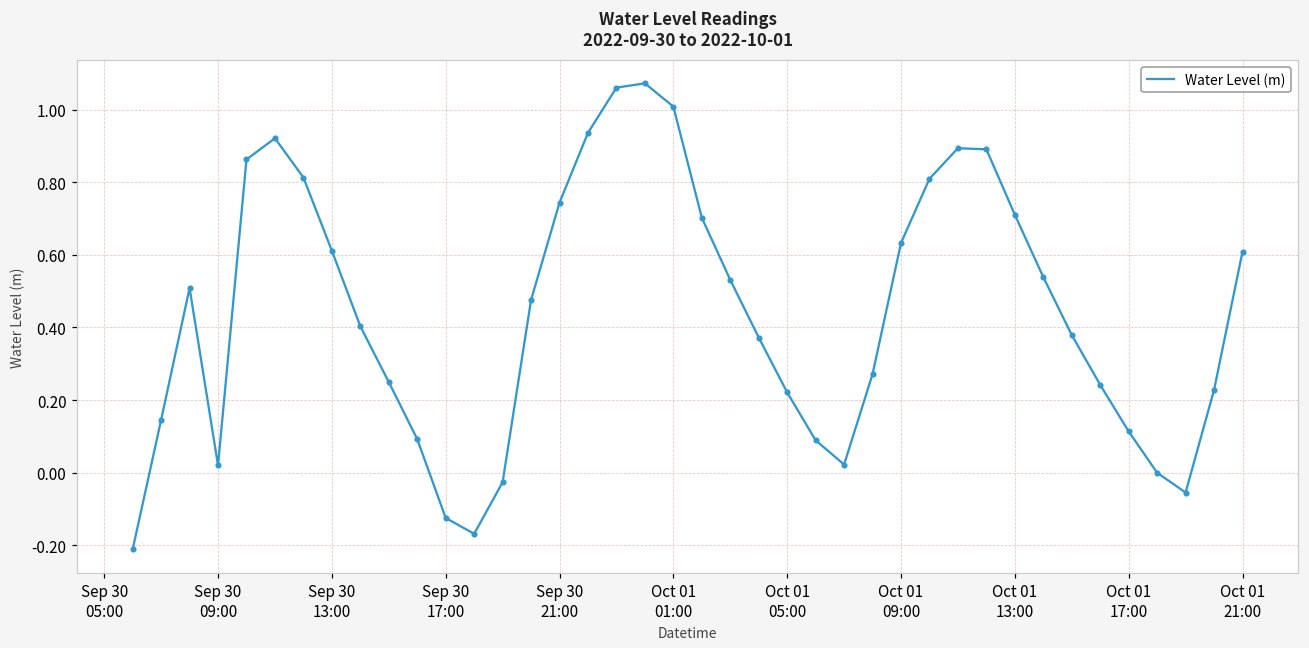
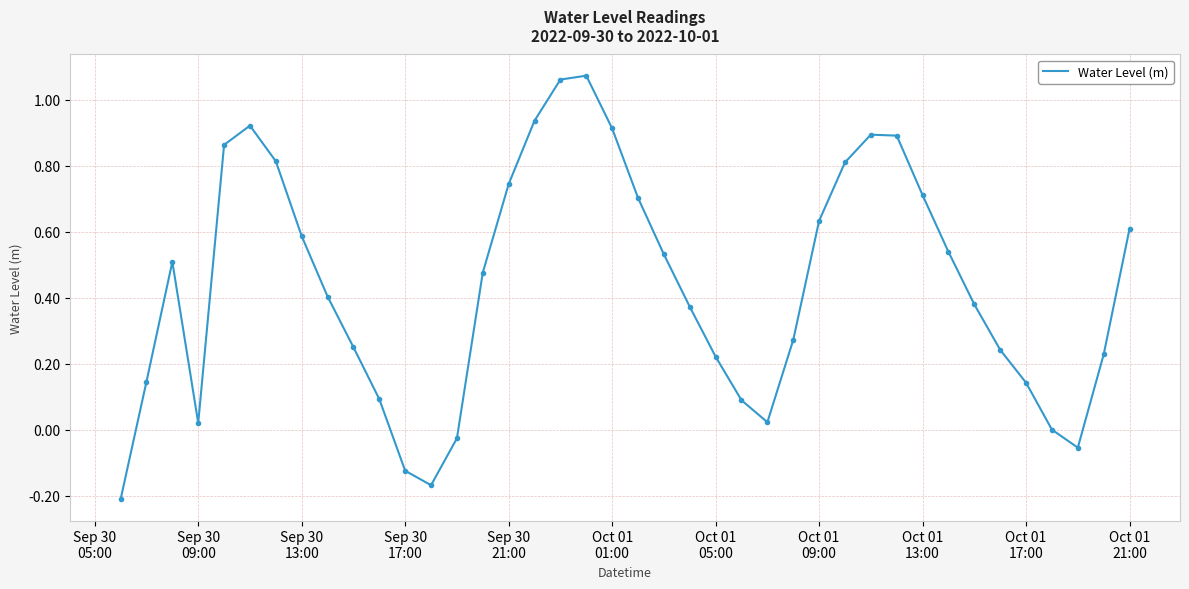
  {
    "Sep 30 09:00": 0.02,
-   "Sep 30 13:00": 0.61,
+   "Sep 30 13:00": 0.59,
    "Sep 30 17:00": -0.12,
    "Sep 30 21:00": 0.74,
-   "Oct 01 01:00": 1.01,
+   "Oct 01 01:00": 0.91,
    "Oct 01 05:00": 0.22,
    "Oct 01 09:00": 0.63,
    "Oct 01 13:00": 0.71,
-   "Oct 01 17:00": 0.11,
+   "Oct 01 17:00": 0.14,
    "Oct 01 21:00": 0.61
  }
